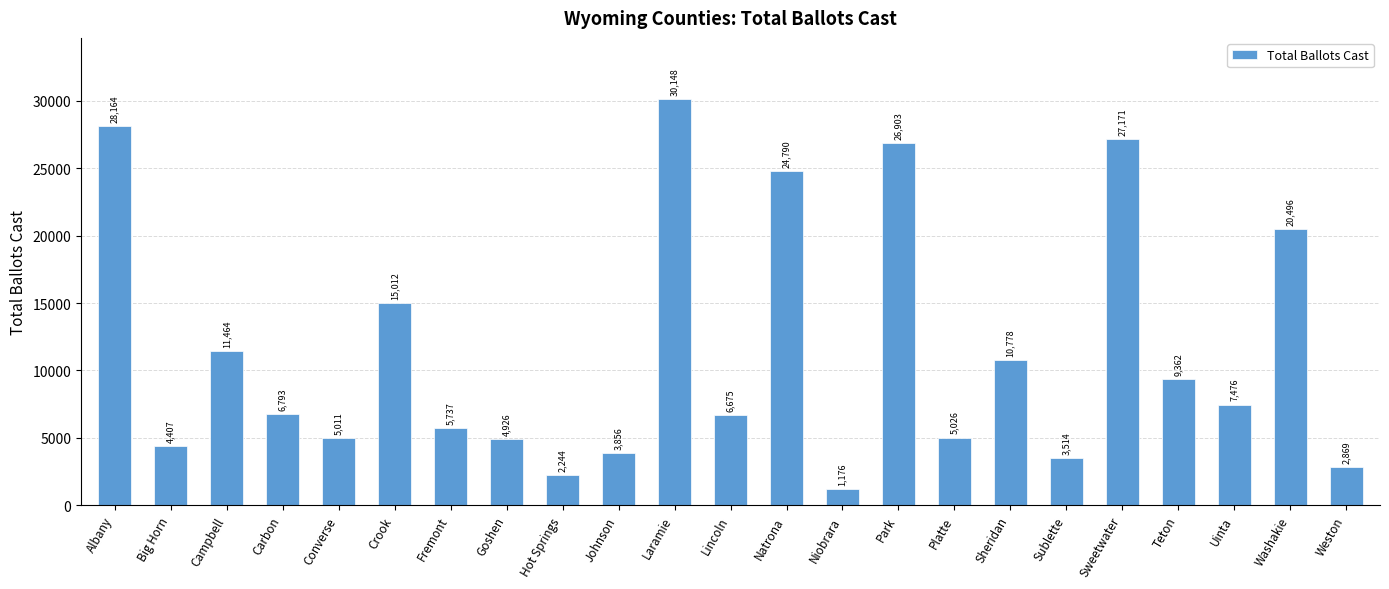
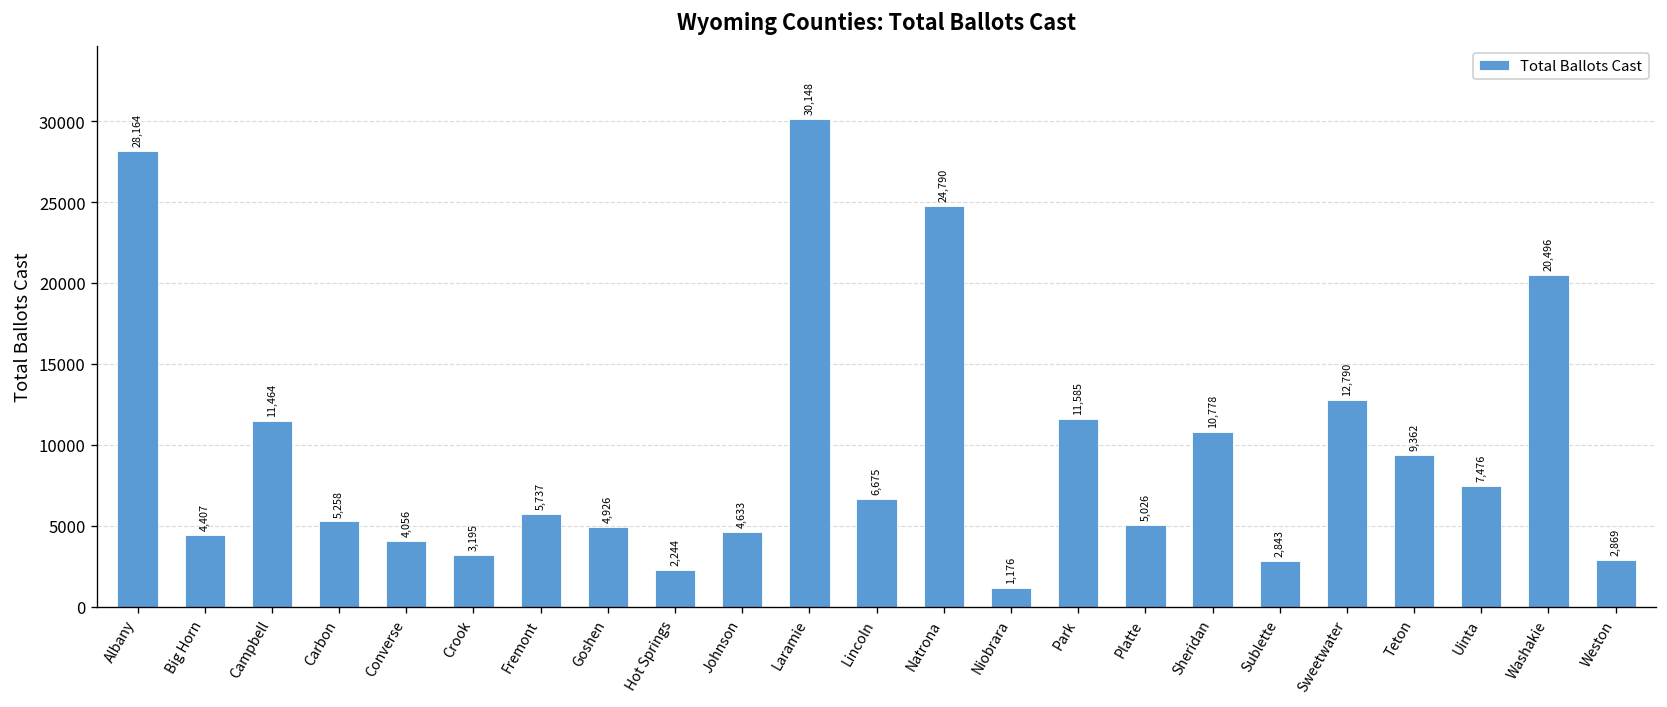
  {
    "Albany": "28,164",
    "Big Horn": "4,407",
    "Campbell": "11,464",
-   "Carbon": "6,793",
-   "Converse": "5,011",
-   "Crook": "15,012",
+   "Carbon": "5,258",
+   "Converse": "4,056",
+   "Crook": "3,195",
    "Fremont": "5,737",
    "Goshen": "4,926",
    "Hot Springs": "2,244",
-   "Johnson": "3,856",
+   "Johnson": "4,633",
    "Laramie": "30,148",
    "Lincoln": "6,675",
    "Natrona": "24,790",
    "Niobrara": "1,176",
-   "Park": "26,903",
+   "Park": "11,585",
    "Platte": "5,026",
    "Sheridan": "10,778",
-   "Sublette": "3,514",
-   "Sweetwater": "27,171",
+   "Sublette": "2,843",
+   "Sweetwater": "12,790",
    "Teton": "9,362",
    "Uinta": "7,476",
    "Washakie": "20,496",
    "Weston": "2,869"
  }
